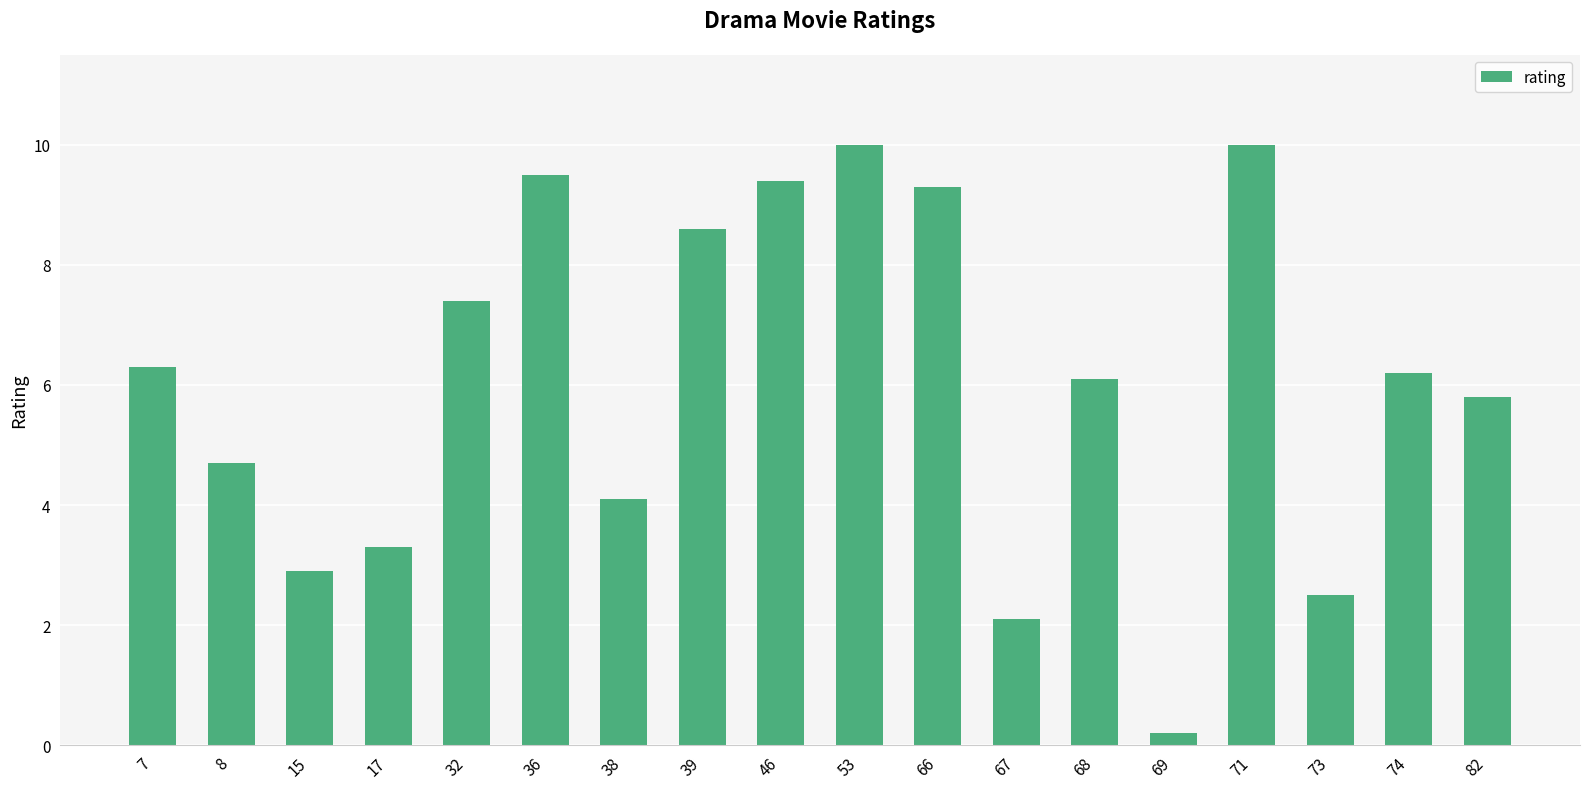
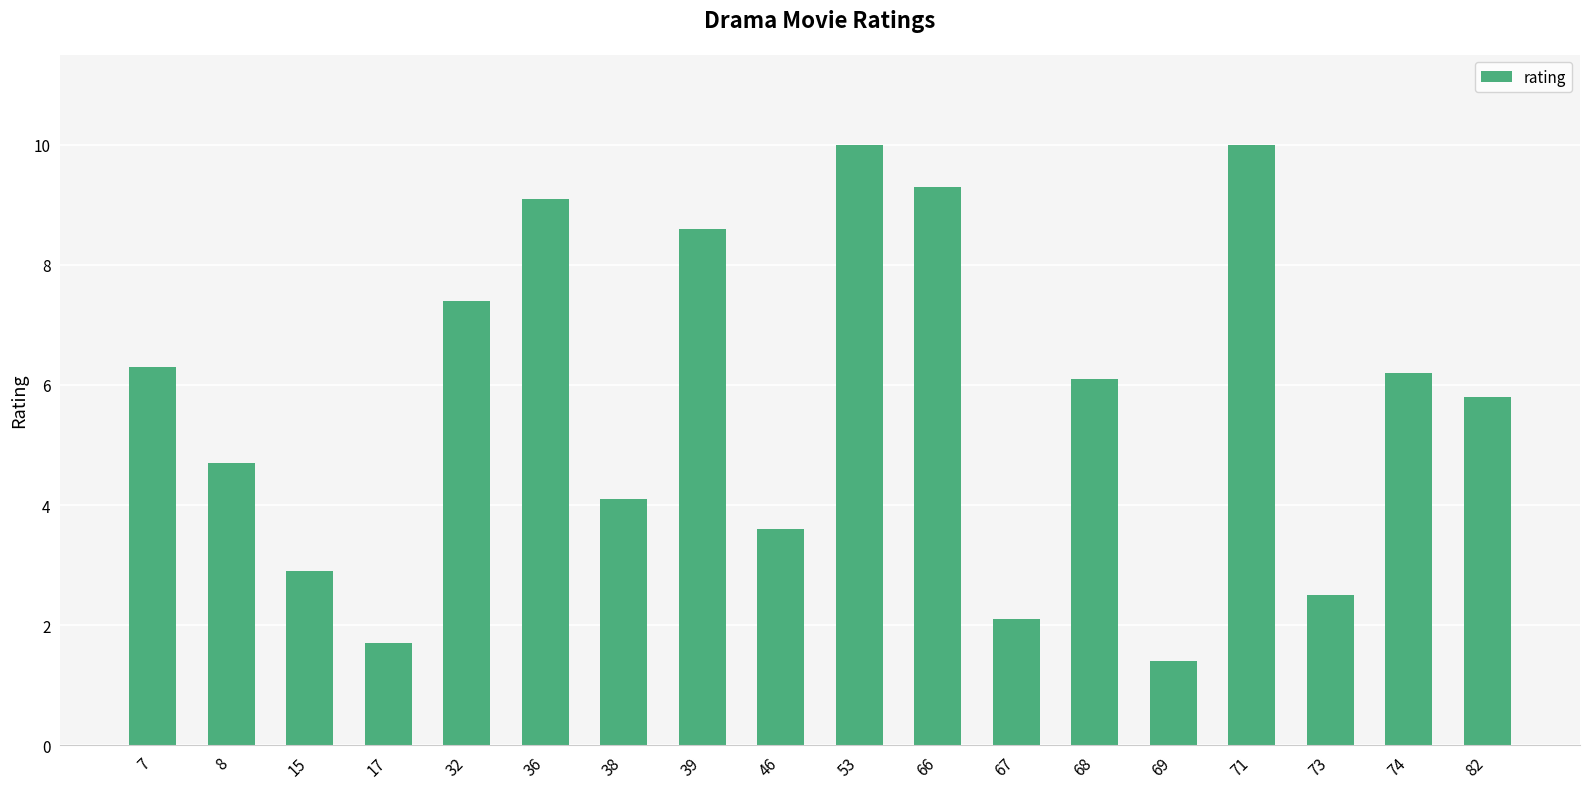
  {
    "7": 6.3,
    "8": 4.7,
    "15": 2.9,
-   "17": 3.3,
+   "17": 1.7,
    "32": 7.4,
-   "36": 9.5,
+   "36": 9.1,
    "38": 4.1,
    "39": 8.6,
-   "46": 9.4,
+   "46": 3.6,
    "53": 10.0,
    "66": 9.3,
    "67": 2.1,
    "68": 6.1,
-   "69": 0.2,
+   "69": 1.4,
    "71": 10.0,
    "73": 2.5,
    "74": 6.2,
    "82": 5.8
  }
